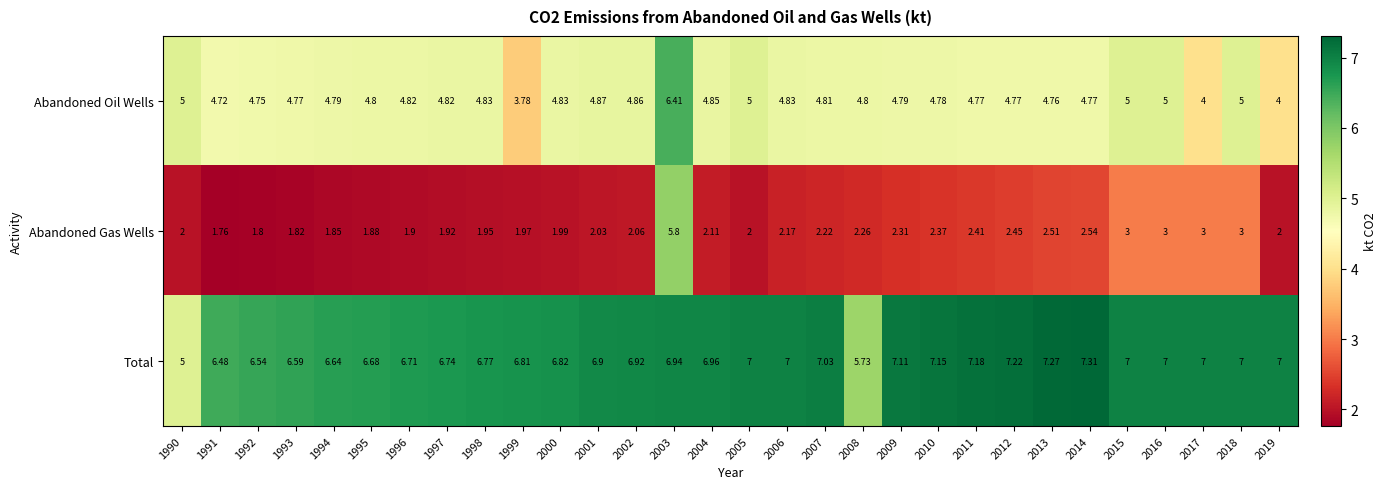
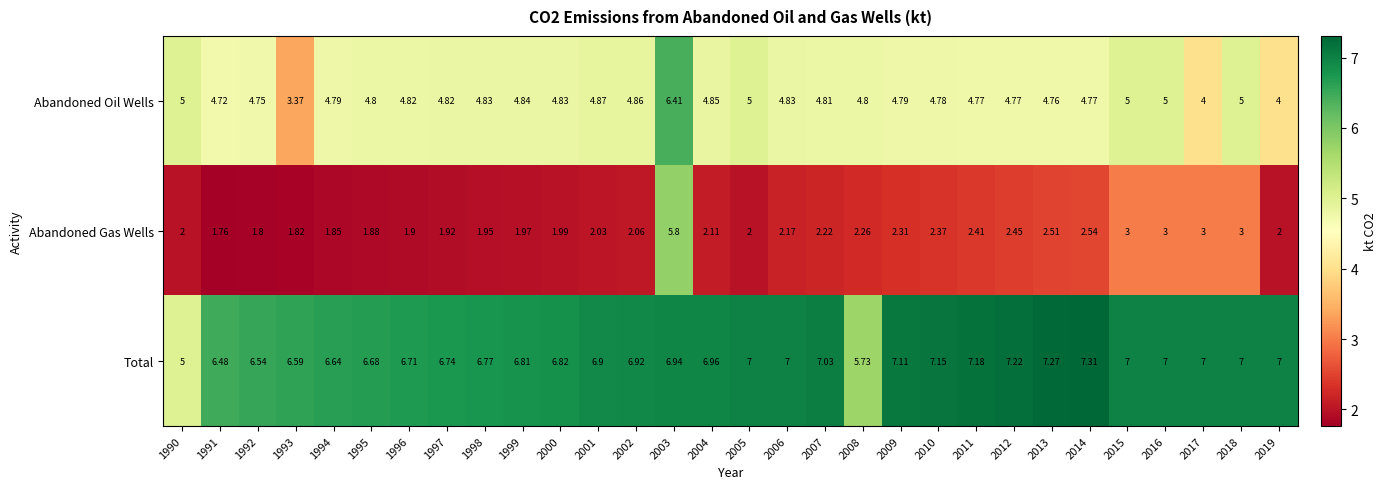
  {
    "Abandoned Oil Wells": {
      "1990": 5,
      "1991": 4.72,
      "1992": 4.75,
-     "1993": 4.77,
+     "1993": 3.37,
      "1994": 4.79,
      "1995": 4.8,
      "1996": 4.82,
      "1997": 4.82,
      "1998": 4.83,
-     "1999": 3.78,
+     "1999": 4.84,
      "2000": 4.83,
      "2001": 4.87,
      "2002": 4.86,
      "2003": 6.41,
      "2004": 4.85,
      "2005": 5,
      "2006": 4.83,
      "2007": 4.81,
      "2008": 4.8,
      "2009": 4.79,
      "2010": 4.78,
      "2011": 4.77,
      "2012": 4.77,
      "2013": 4.76,
      "2014": 4.77,
      "2015": 5,
      "2016": 5,
      "2017": 4,
      "2018": 5,
      "2019": 4
    },
    "Abandoned Gas Wells": {
      "1990": 2,
      "1991": 1.76,
      "1992": 1.8,
      "1993": 1.82,
      "1994": 1.85,
      "1995": 1.88,
      "1996": 1.9,
      "1997": 1.92,
      "1998": 1.95,
      "1999": 1.97,
      "2000": 1.99,
      "2001": 2.03,
      "2002": 2.06,
      "2003": 5.8,
      "2004": 2.11,
      "2005": 2,
      "2006": 2.17,
      "2007": 2.22,
      "2008": 2.26,
      "2009": 2.31,
      "2010": 2.37,
      "2011": 2.41,
      "2012": 2.45,
      "2013": 2.51,
      "2014": 2.54,
      "2015": 3,
      "2016": 3,
      "2017": 3,
      "2018": 3,
      "2019": 2
    },
    "Total": {
      "1990": 5,
      "1991": 6.48,
      "1992": 6.54,
      "1993": 6.59,
      "1994": 6.64,
      "1995": 6.68,
      "1996": 6.71,
      "1997": 6.74,
      "1998": 6.77,
      "1999": 6.81,
      "2000": 6.82,
      "2001": 6.9,
      "2002": 6.92,
      "2003": 6.94,
      "2004": 6.96,
      "2005": 7,
      "2006": 7,
      "2007": 7.03,
      "2008": 5.73,
      "2009": 7.11,
      "2010": 7.15,
      "2011": 7.18,
      "2012": 7.22,
      "2013": 7.27,
      "2014": 7.31,
      "2015": 7,
      "2016": 7,
      "2017": 7,
      "2018": 7,
      "2019": 7
    }
  }
